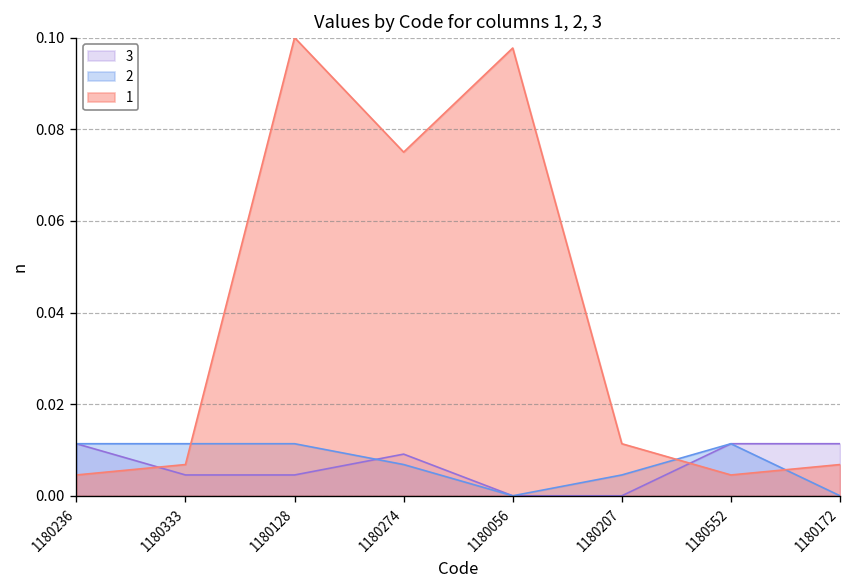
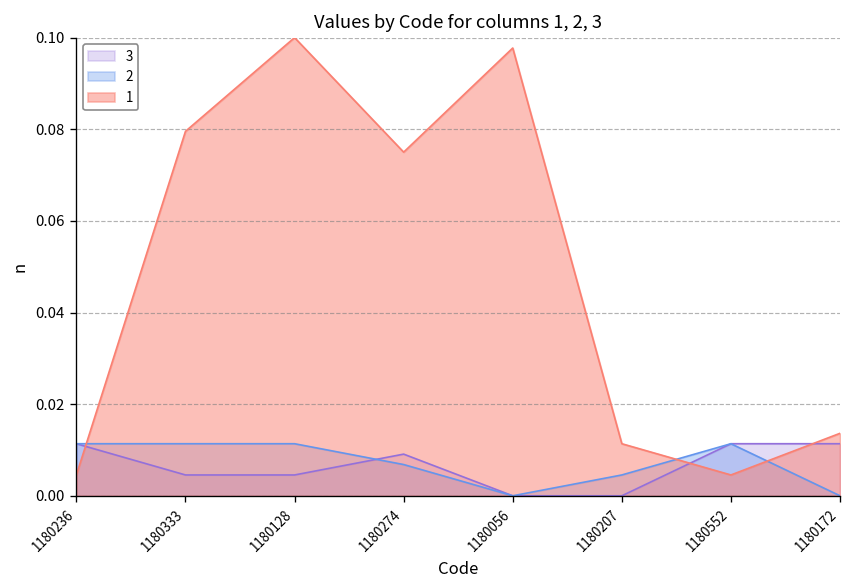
  {
    "1": {
      "1180236": 0.005,
-     "1180333": 0.007,
+     "1180333": 0.080,
      "1180128": 0.100,
      "1180274": 0.075,
      "1180056": 0.098,
      "1180207": 0.011,
      "1180552": 0.005,
-     "1180172": 0.007
+     "1180172": 0.014
    }
  }
